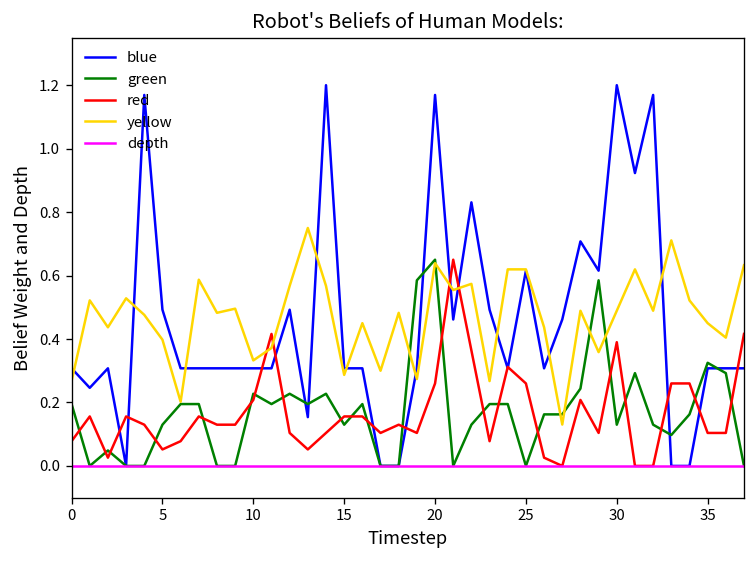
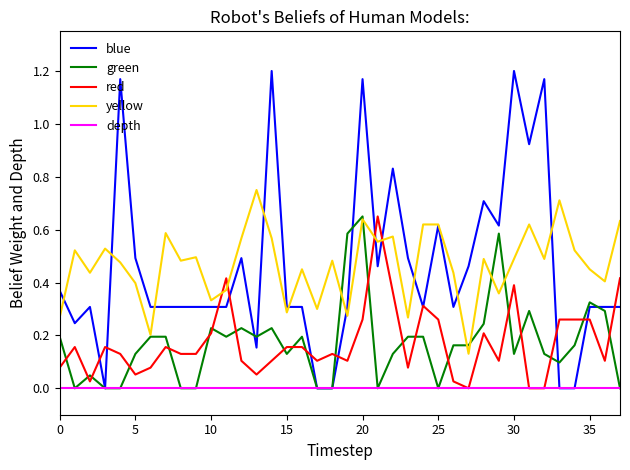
  {
    "blue": {
-     "0": 0.31,
+     "0": 0.37,
      "5": 0.49,
      "10": 0.31,
      "15": 0.31,
      "20": 1.17,
      "30": 1.20,
      "35": 0.31
    },
    "green": {
      "0": 0.20,
      "5": 0.13,
      "10": 0.23,
      "15": 0.13,
      "20": 0.65,
      "30": 0.13,
      "35": 0.33
    },
    "red": {
      "0": 0.08,
      "5": 0.05,
      "10": 0.21,
      "15": 0.16,
      "20": 0.26,
      "25": 0.26,
      "30": 0.39,
-     "35": 0.10
+     "35": 0.26
    },
    "yellow": {
      "0": 0.27,
      "5": 0.40,
      "10": 0.33,
      "15": 0.29,
      "20": 0.64,
      "30": 0.49,
      "35": 0.45
    },
    "depth": {
      "0": 0.00,
      "5": 0.00,
      "10": 0.00,
      "15": 0.00,
      "20": 0.00,
      "30": 0.00,
      "35": 0.00
    }
  }
